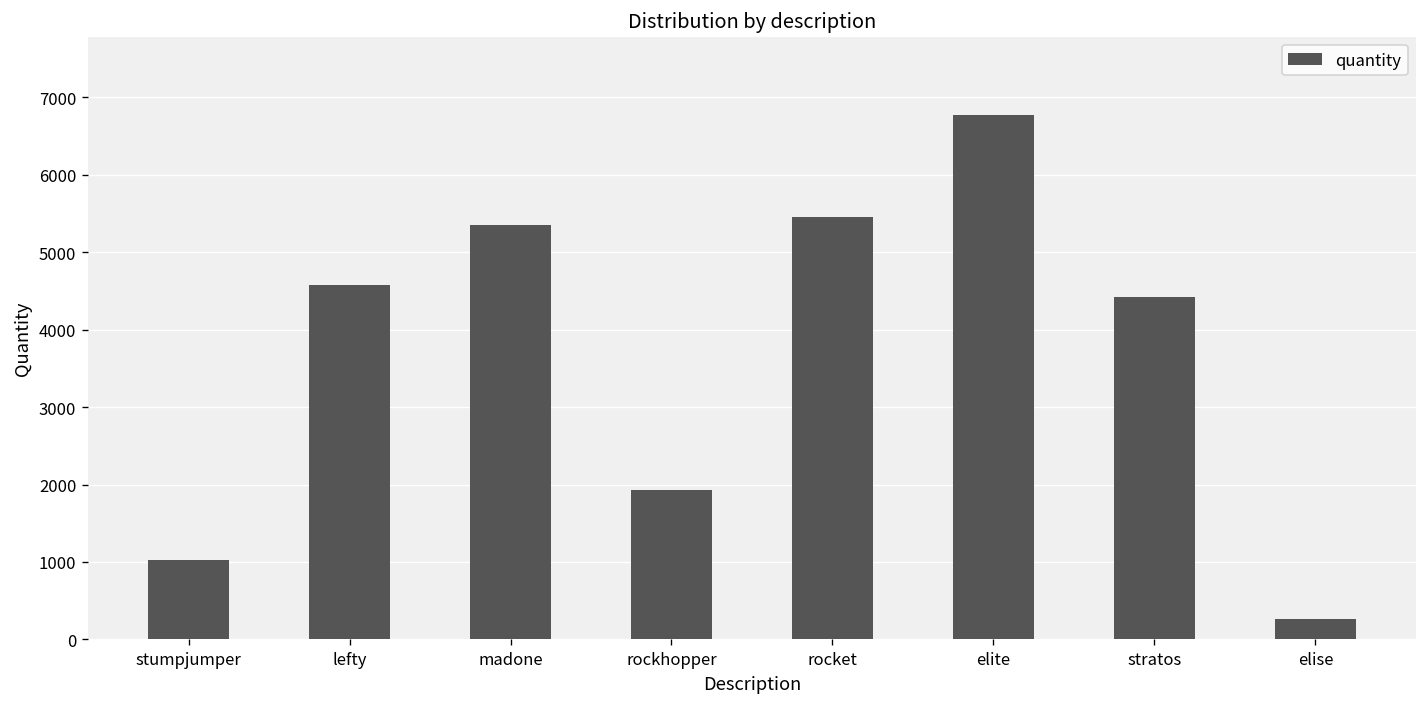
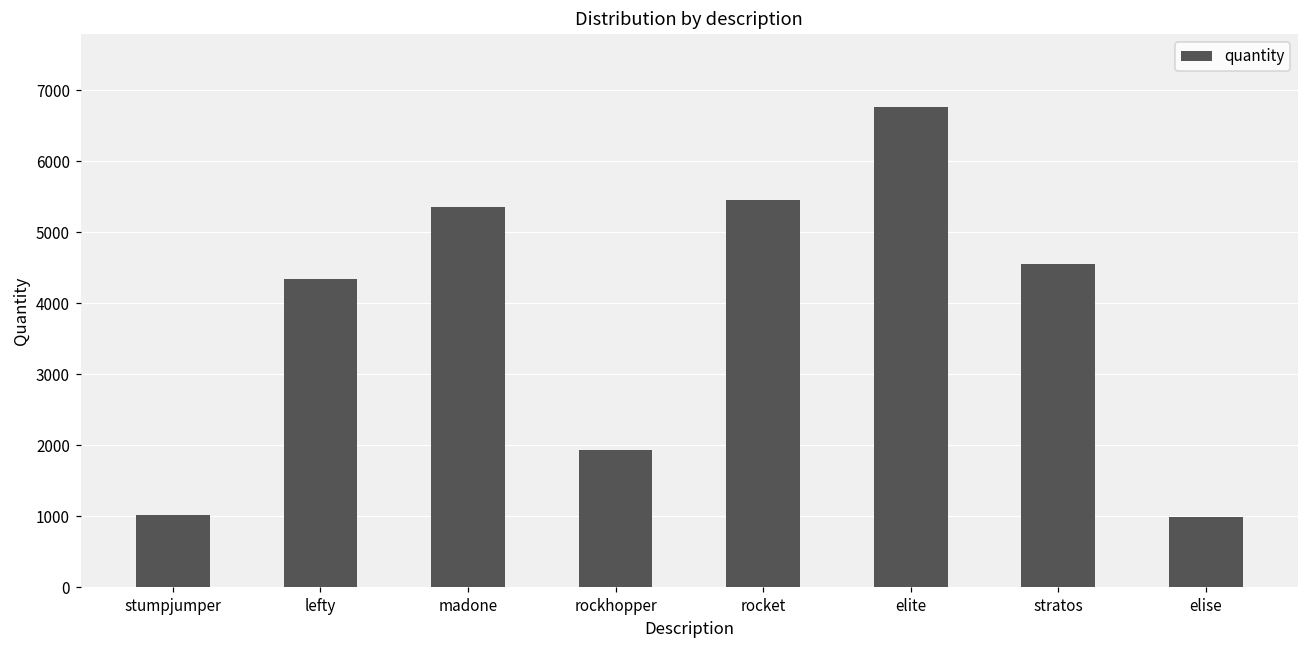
  {
    "stumpjumper": 1000,
-   "lefty": 4600,
+   "lefty": 4300,
    "madone": 5400,
    "rockhopper": 1900,
    "rocket": 5500,
    "elite": 6800,
-   "stratos": 4400,
-   "elise": 300
+   "stratos": 4500,
+   "elise": 1000
  }
